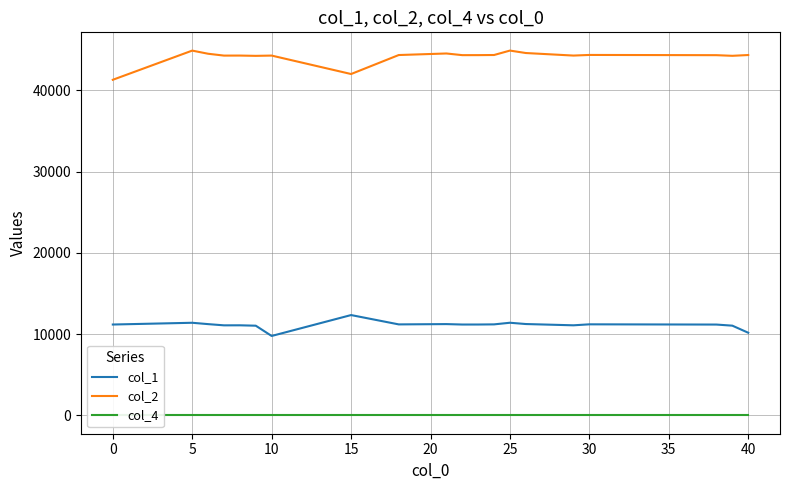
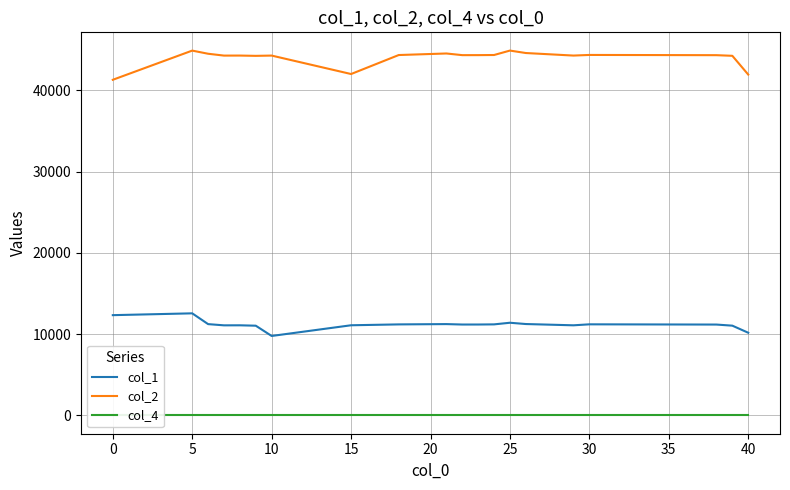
  {
    "col_1": {
-     "0": 11000,
-     "5": 11000,
+     "0": 12000,
+     "5": 13000,
      "10": 10000,
-     "15": 12000,
+     "15": 11000,
      "25": 11000,
      "30": 11000,
      "40": 10000
    },
    "col_2": {
      "0": 41000,
      "5": 45000,
      "10": 44000,
      "15": 42000,
      "25": 45000,
      "30": 44000,
-     "40": 44000
+     "40": 42000
    },
    "col_4": {
      "5": 0,
      "10": 0,
      "15": 0,
      "25": 0,
      "30": 0,
      "40": 0
    }
  }
